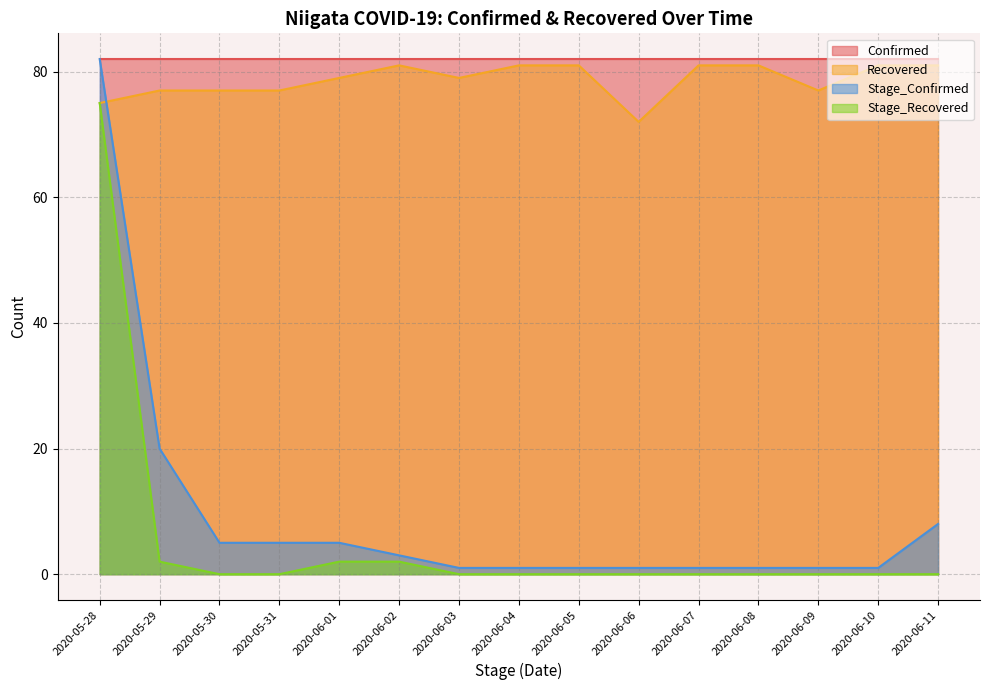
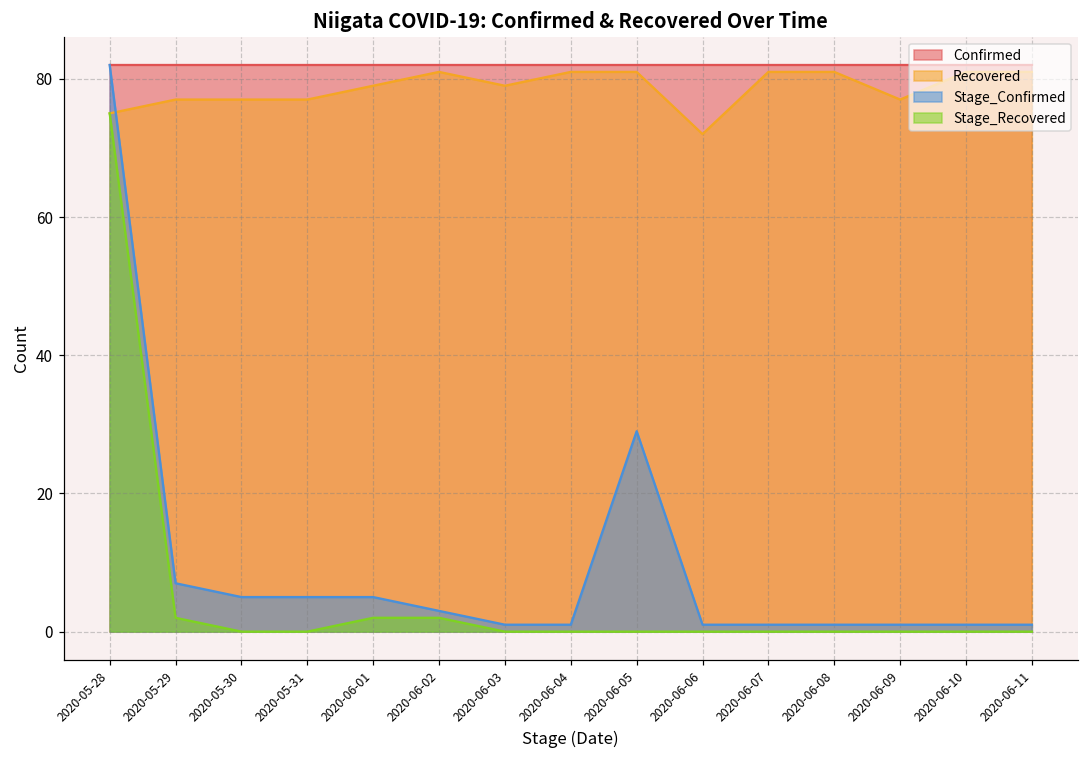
  {
    "Confirmed": {
      "2020-05-29": 82,
      "2020-05-30": 82,
      "2020-05-31": 82,
      "2020-06-01": 82,
      "2020-06-02": 82,
      "2020-06-03": 82,
      "2020-06-04": 82,
      "2020-06-05": 82,
      "2020-06-06": 82,
      "2020-06-07": 82,
      "2020-06-08": 82,
      "2020-06-09": 82
    },
    "Recovered": {
      "2020-05-29": 77,
      "2020-05-30": 77,
      "2020-05-31": 77,
      "2020-06-01": 79,
      "2020-06-02": 81,
      "2020-06-03": 79,
      "2020-06-04": 81,
      "2020-06-05": 81,
      "2020-06-06": 72,
      "2020-06-07": 81,
      "2020-06-08": 81,
      "2020-06-09": 77
    },
    "Stage_Confirmed": {
-     "2020-05-29": 20,
+     "2020-05-29": 7,
      "2020-05-30": 5,
      "2020-05-31": 5,
      "2020-06-01": 5,
      "2020-06-02": 3,
      "2020-06-03": 1,
      "2020-06-04": 1,
-     "2020-06-05": 1,
+     "2020-06-05": 29,
      "2020-06-06": 1,
      "2020-06-07": 1,
      "2020-06-08": 1,
      "2020-06-09": 1,
      "2020-06-10": 1,
-     "2020-06-11": 8
+     "2020-06-11": 1
    },
    "Stage_Recovered": {
      "2020-05-29": 2,
      "2020-05-30": 0,
      "2020-05-31": 0,
      "2020-06-01": 2,
      "2020-06-02": 2,
      "2020-06-03": 0,
      "2020-06-04": 0,
      "2020-06-05": 0,
      "2020-06-06": 0,
      "2020-06-07": 0,
      "2020-06-08": 0,
      "2020-06-09": 0,
      "2020-06-10": 0,
      "2020-06-11": 0
    }
  }
